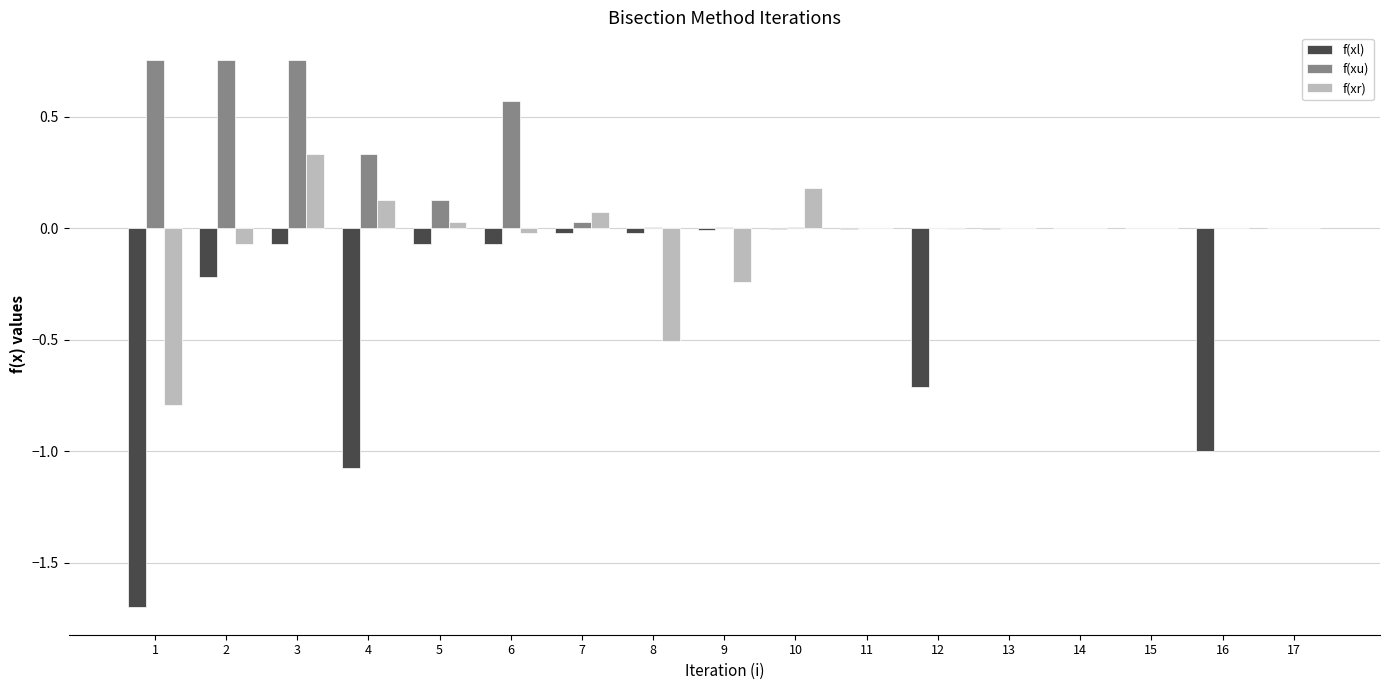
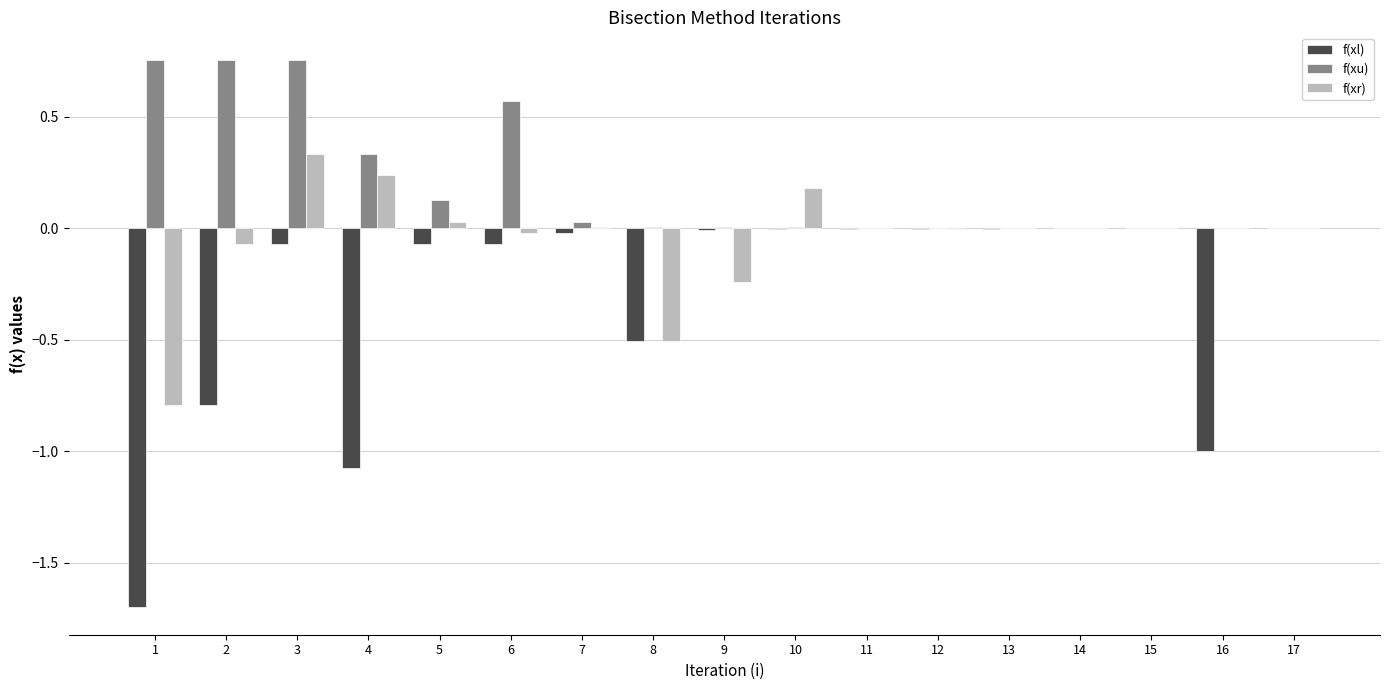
  {
    "f(xl)": {
      "1": -1.70,
-     "2": -0.22,
+     "2": -0.79,
      "3": -0.07,
      "4": -1.07,
      "5": -0.07,
      "6": -0.07,
      "7": -0.02,
-     "8": -0.02,
-     "12": -0.71,
+     "8": -0.51,
+     "12": 0.00,
      "16": -1.00
    },
    "f(xu)": {
      "1": 0.76,
      "2": 0.76,
      "3": 0.76,
      "4": 0.33,
      "5": 0.13,
      "6": 0.57,
      "7": 0.03
    },
    "f(xr)": {
      "1": -0.79,
      "2": -0.07,
      "3": 0.33,
-     "4": 0.13,
+     "4": 0.24,
      "5": 0.03,
      "6": -0.02,
-     "7": 0.07,
+     "7": 0.00,
      "8": -0.50,
      "9": -0.24,
      "10": 0.18
    }
  }
